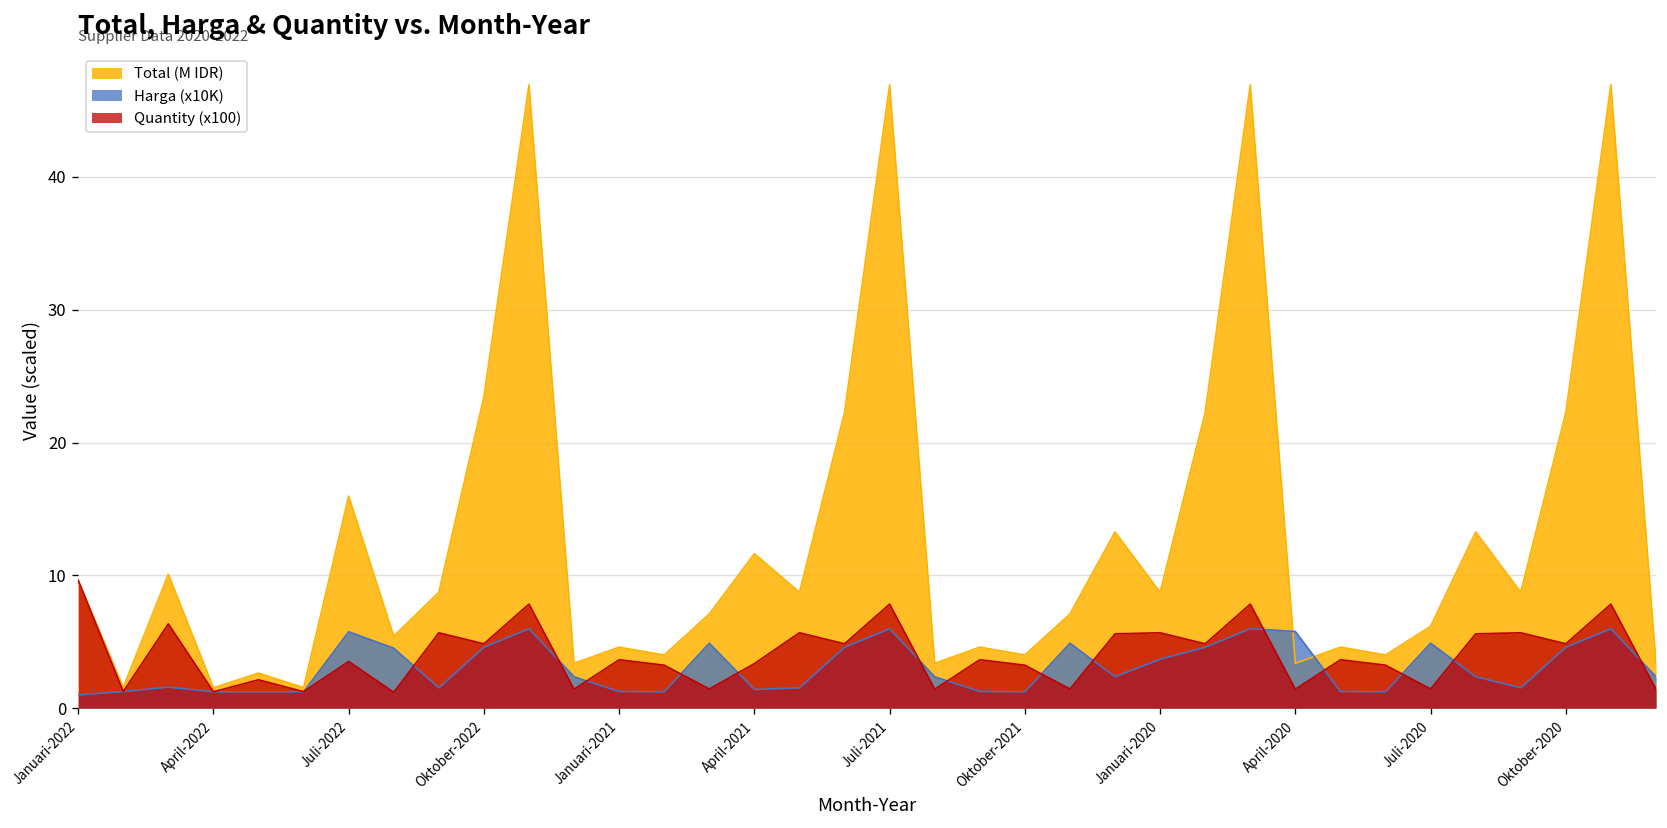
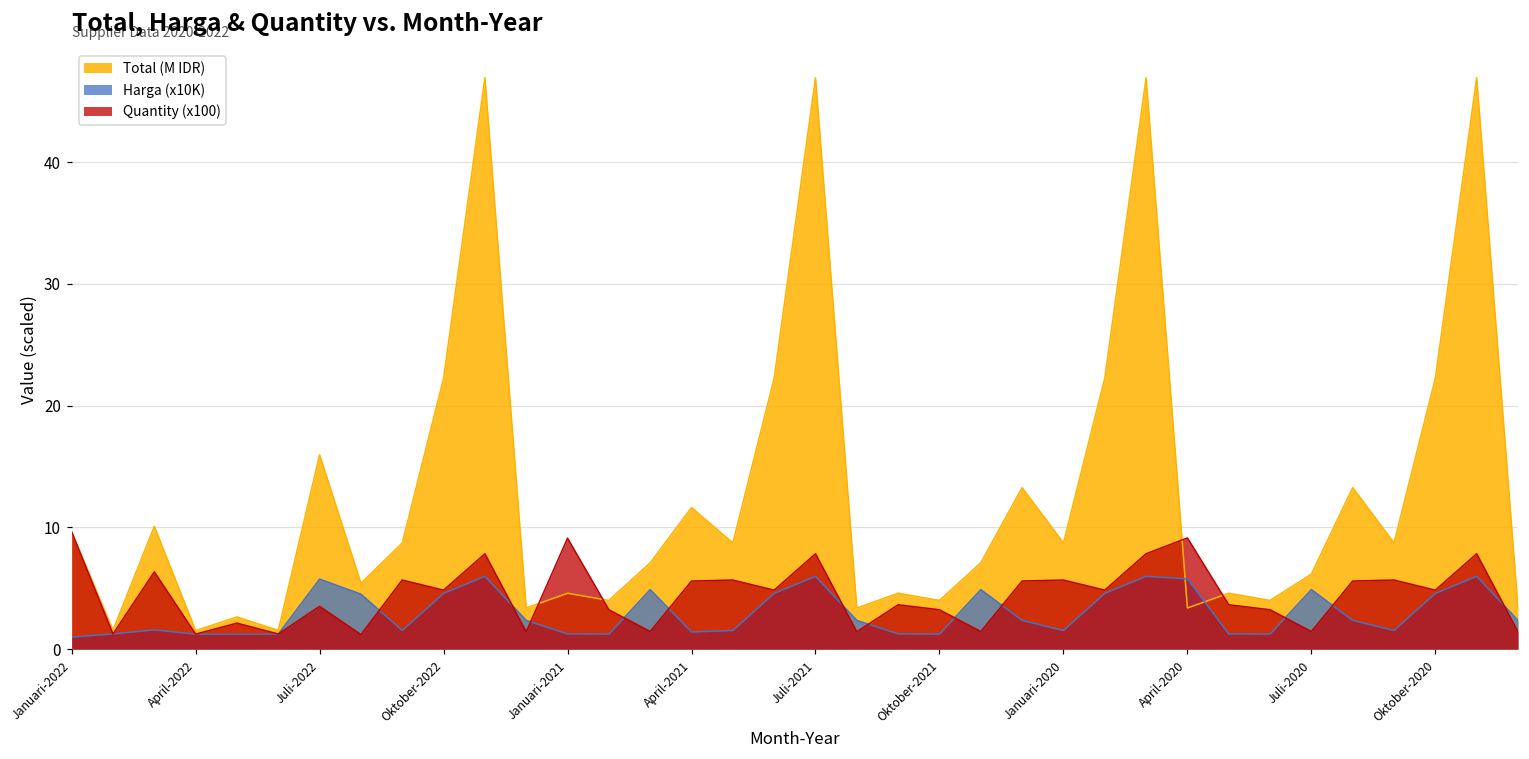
  {
    "Total (M IDR)": {
      "April-2022": 1.5,
      "Juli-2022": 16.0,
-     "Oktober-2022": 23.5,
+     "Oktober-2022": 22.3,
      "Januari-2021": 4.6,
      "April-2021": 11.6,
      "Juli-2021": 46.9,
      "Oktober-2021": 4.0,
      "Januari-2020": 8.7,
      "April-2020": 3.4,
      "Juli-2020": 6.2,
      "Oktober-2020": 22.3
    },
    "Harga (x10K)": {
      "Januari-2022": 1.0,
      "Juli-2022": 5.8,
      "Oktober-2022": 4.6,
      "Januari-2021": 1.3,
      "April-2021": 1.4,
      "Juli-2021": 6.0,
      "Oktober-2021": 1.2,
-     "Januari-2020": 3.7,
+     "Januari-2020": 1.5,
      "April-2020": 5.8,
      "Juli-2020": 4.9,
      "Oktober-2020": 4.6
    },
    "Quantity (x100)": {
      "Juli-2022": 3.5,
      "Oktober-2022": 4.9,
-     "Januari-2021": 3.7,
-     "April-2021": 3.4,
+     "Januari-2021": 9.1,
+     "April-2021": 5.6,
      "Juli-2021": 7.8,
      "Oktober-2021": 3.2,
      "Januari-2020": 5.7,
-     "April-2020": 1.4,
+     "April-2020": 9.1,
      "Juli-2020": 1.5,
      "Oktober-2020": 4.9
    }
  }
